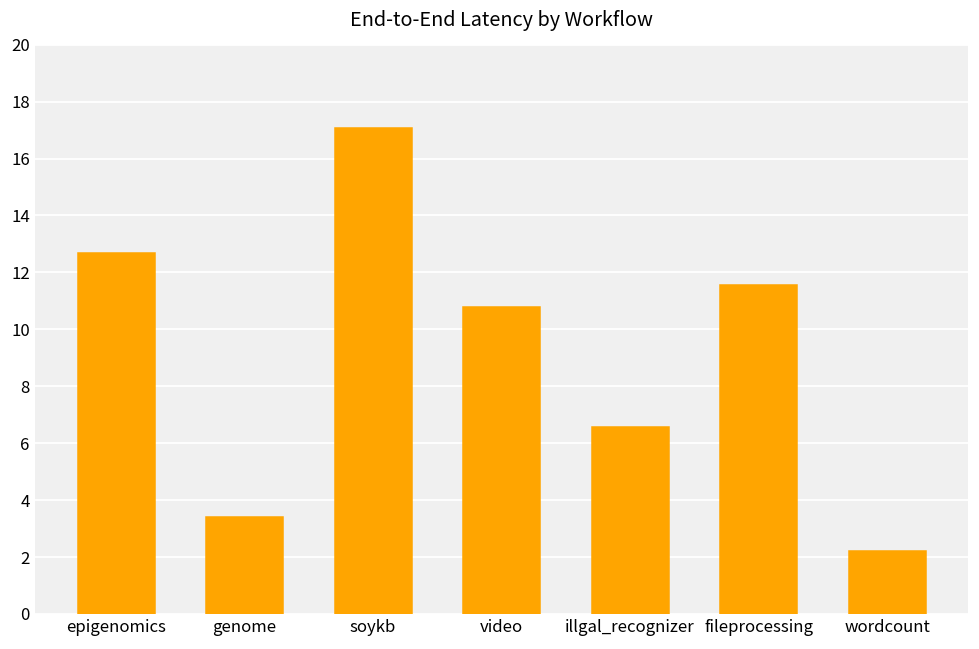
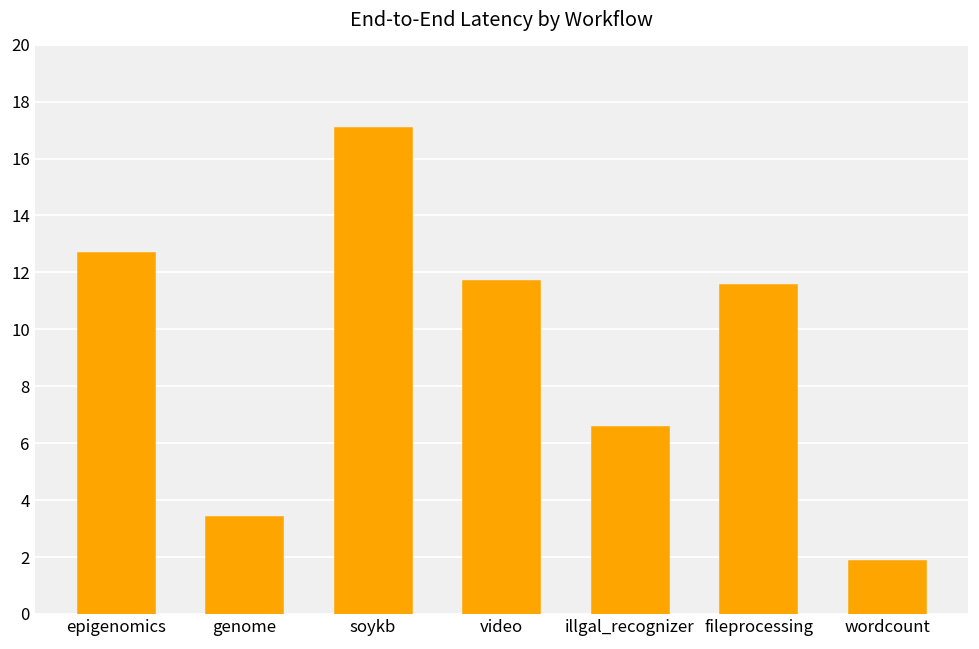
  {
    "epigenomics": 12.7,
    "genome": 3.4,
    "soykb": 17.1,
-   "video": 10.8,
+   "video": 11.7,
    "illgal_recognizer": 6.6,
    "fileprocessing": 11.6,
-   "wordcount": 2.2
+   "wordcount": 1.9
  }
